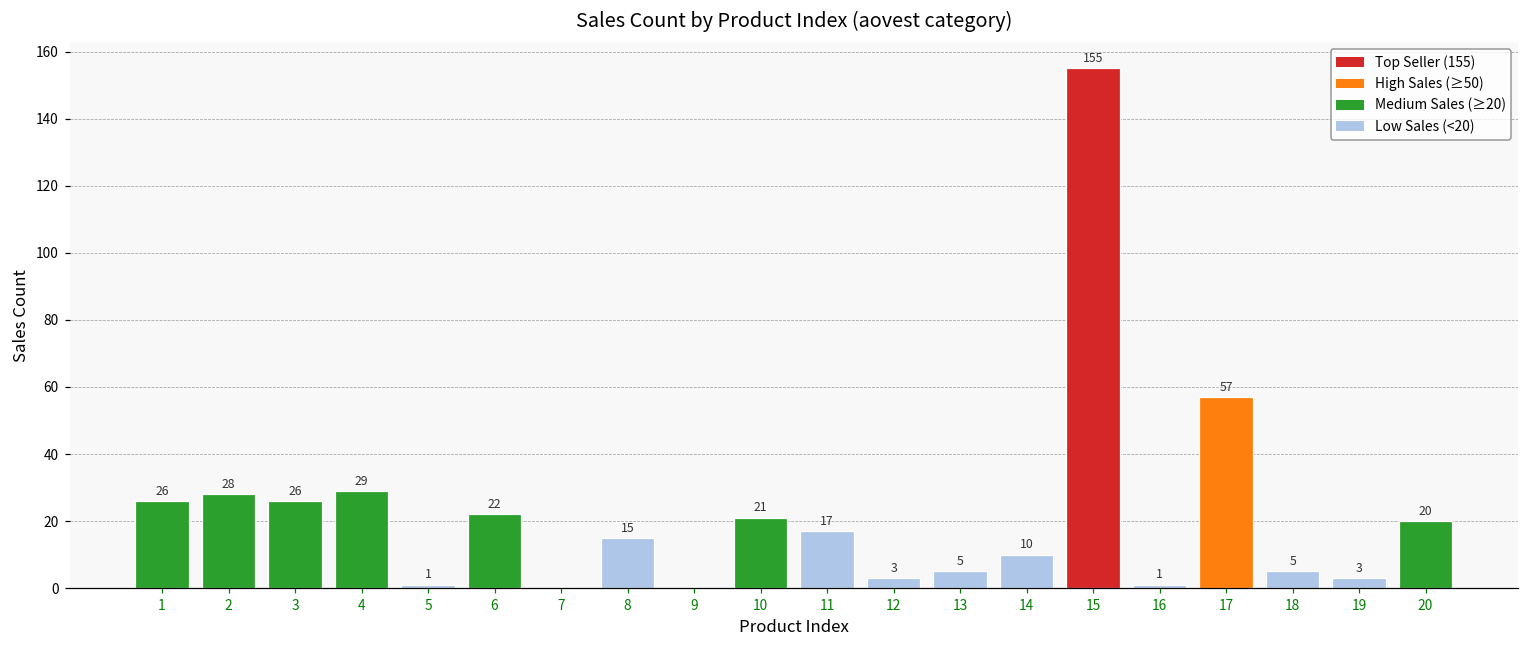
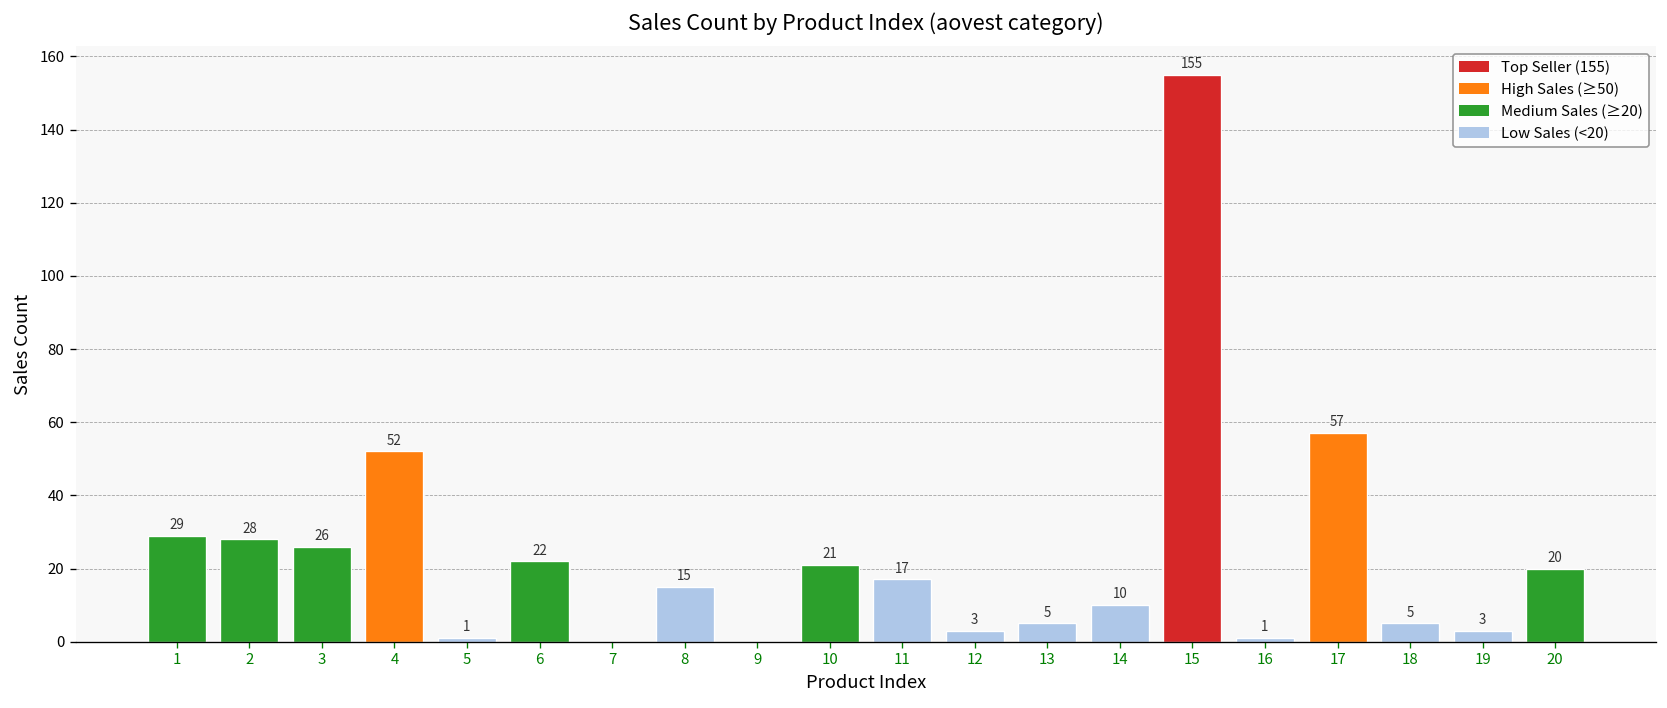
  {
-   "1": 26,
+   "1": 29,
    "2": 28,
    "3": 26,
-   "4": 29,
+   "4": 52,
    "5": 1,
    "6": 22,
    "8": 15,
    "10": 21,
    "11": 17,
    "12": 3,
    "13": 5,
    "14": 10,
    "15": 155,
    "16": 1,
    "17": 57,
    "18": 5,
    "19": 3,
    "20": 20
  }
